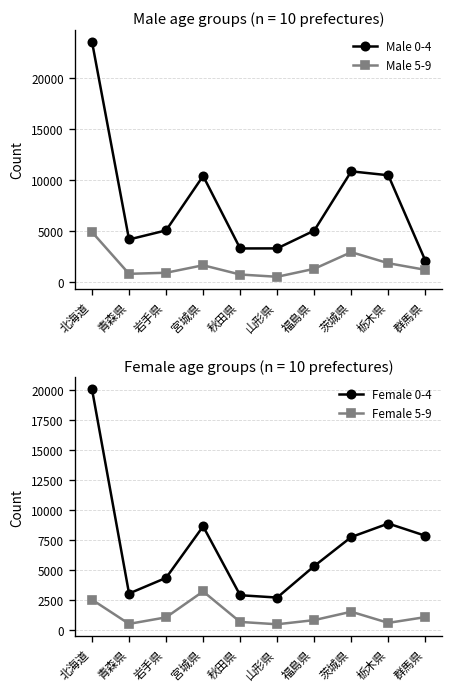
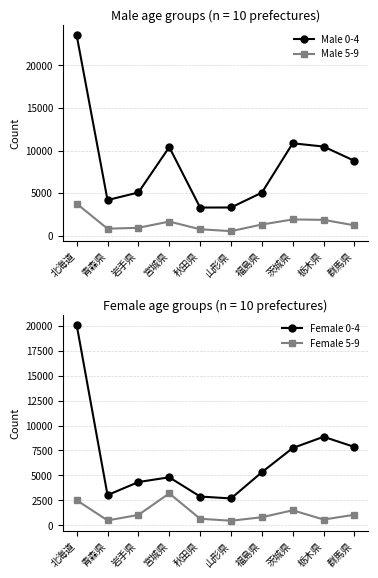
  {
    "Male age groups (n = 10 prefectures)": {
      "Male 0-4": {
        "北海道": 24000,
        "青森県": 4000,
        "岩手県": 5000,
        "宮城県": 10000,
        "秋田県": 3000,
        "山形県": 3000,
        "福島県": 5000,
        "茨城県": 11000,
        "栃木県": 10000,
-       "群馬県": 2000
+       "群馬県": 9000
      },
      "Male 5-9": {
-       "北海道": 5000,
+       "北海道": 4000,
        "青森県": 1000,
        "岩手県": 1000,
        "宮城県": 2000,
        "秋田県": 1000,
        "山形県": 1000,
        "福島県": 1000,
-       "茨城県": 3000,
+       "茨城県": 2000,
        "栃木県": 2000,
        "群馬県": 1000
      }
    },
    "Female age groups (n = 10 prefectures)": {
      "Female 0-4": {
        "北海道": 20000,
        "青森県": 3000,
        "岩手県": 4000,
-       "宮城県": 9000,
+       "宮城県": 5000,
        "秋田県": 3000,
        "山形県": 3000,
        "福島県": 5000,
        "茨城県": 8000,
        "栃木県": 9000,
        "群馬県": 8000
      },
      "Female 5-9": {
        "北海道": 3000,
        "青森県": 0,
        "岩手県": 1000,
        "宮城県": 3000,
        "秋田県": 1000,
        "山形県": 0,
        "福島県": 1000,
        "茨城県": 2000,
        "栃木県": 1000,
        "群馬県": 1000
      }
    }
  }
